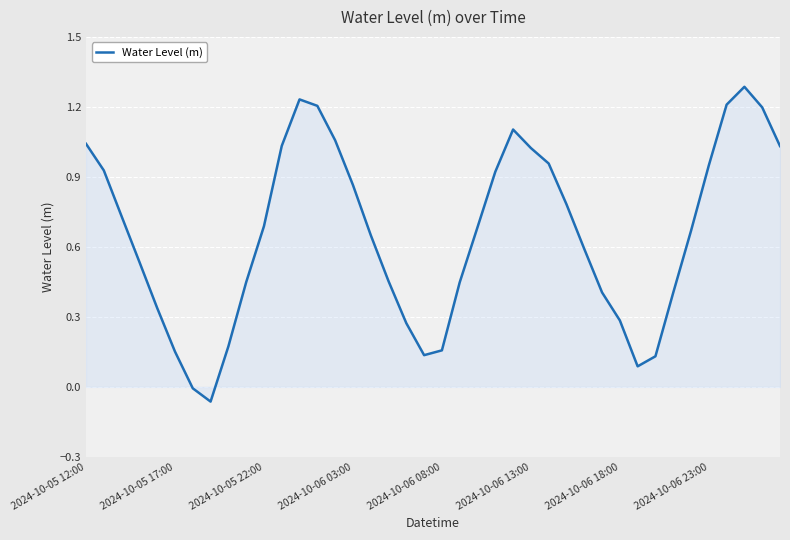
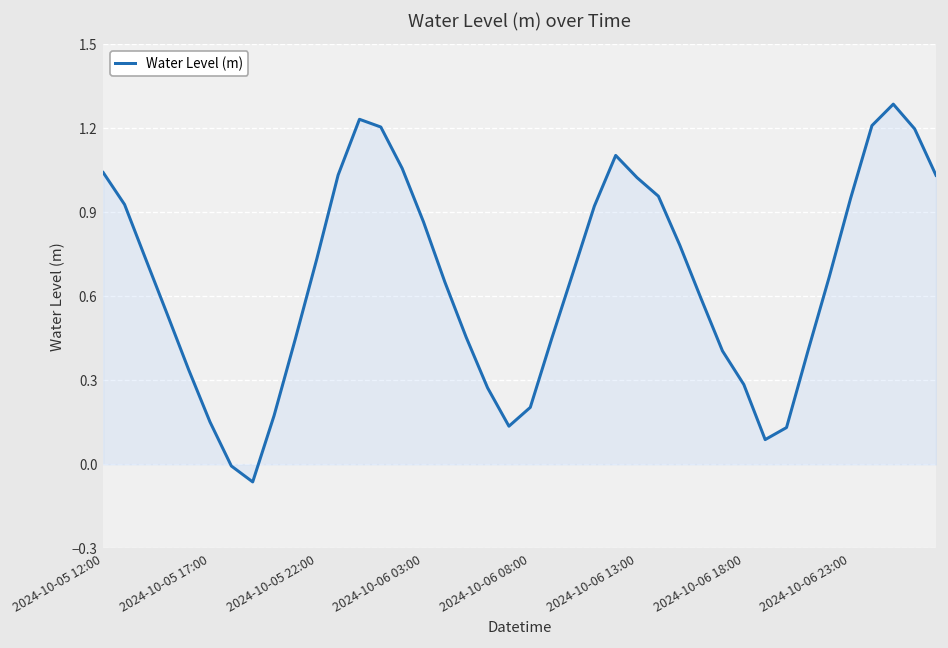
  {
    "Water Level (m)": {
-     "2024-10-05 22:00": 0.69,
-     "2024-10-06 08:00": 0.16
+     "2024-10-05 22:00": 0.73,
+     "2024-10-06 08:00": 0.20
    }
  }
